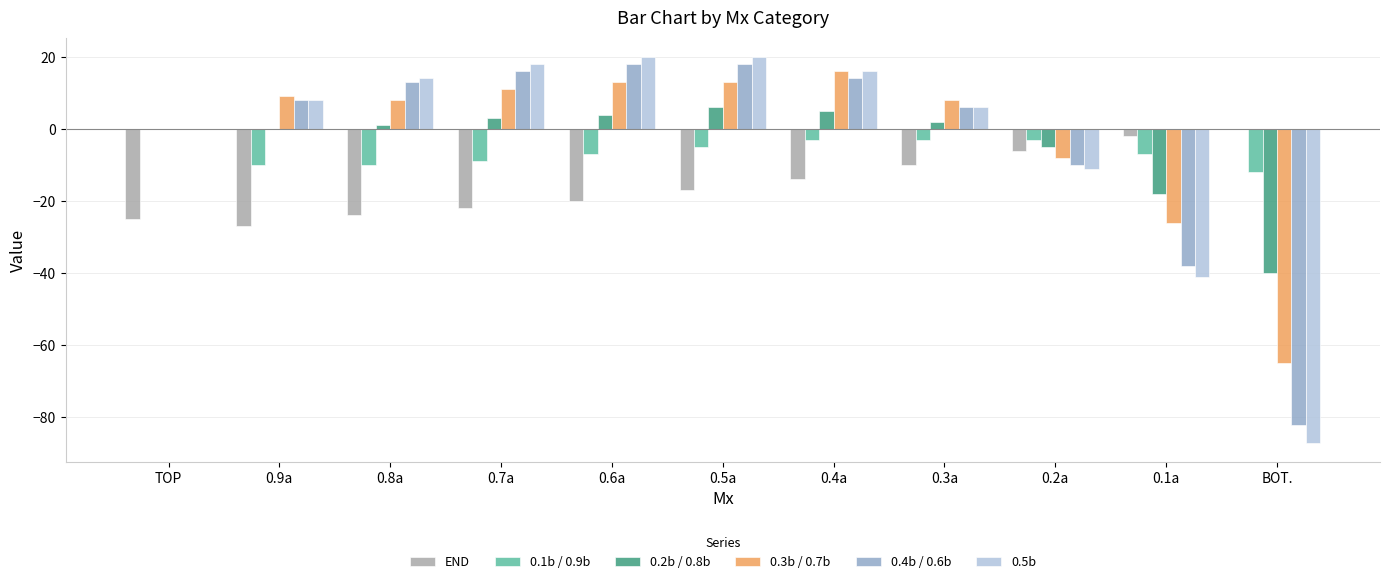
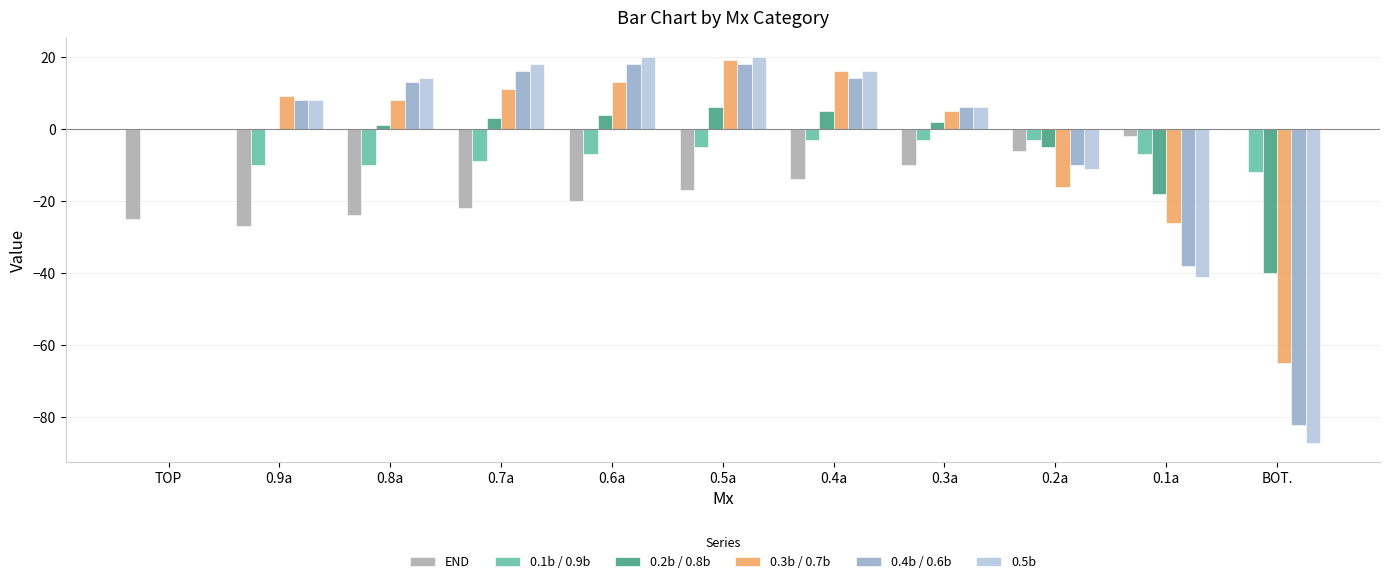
  {
    "0.3b / 0.7b": {
      "TOP": 0,
      "0.9a": 9,
      "0.8a": 8,
      "0.7a": 11,
      "0.6a": 13,
-     "0.5a": 13,
+     "0.5a": 19,
      "0.4a": 16,
-     "0.3a": 8,
-     "0.2a": -8,
+     "0.3a": 5,
+     "0.2a": -16,
      "0.1a": -26,
      "BOT.": -65
    }
  }
